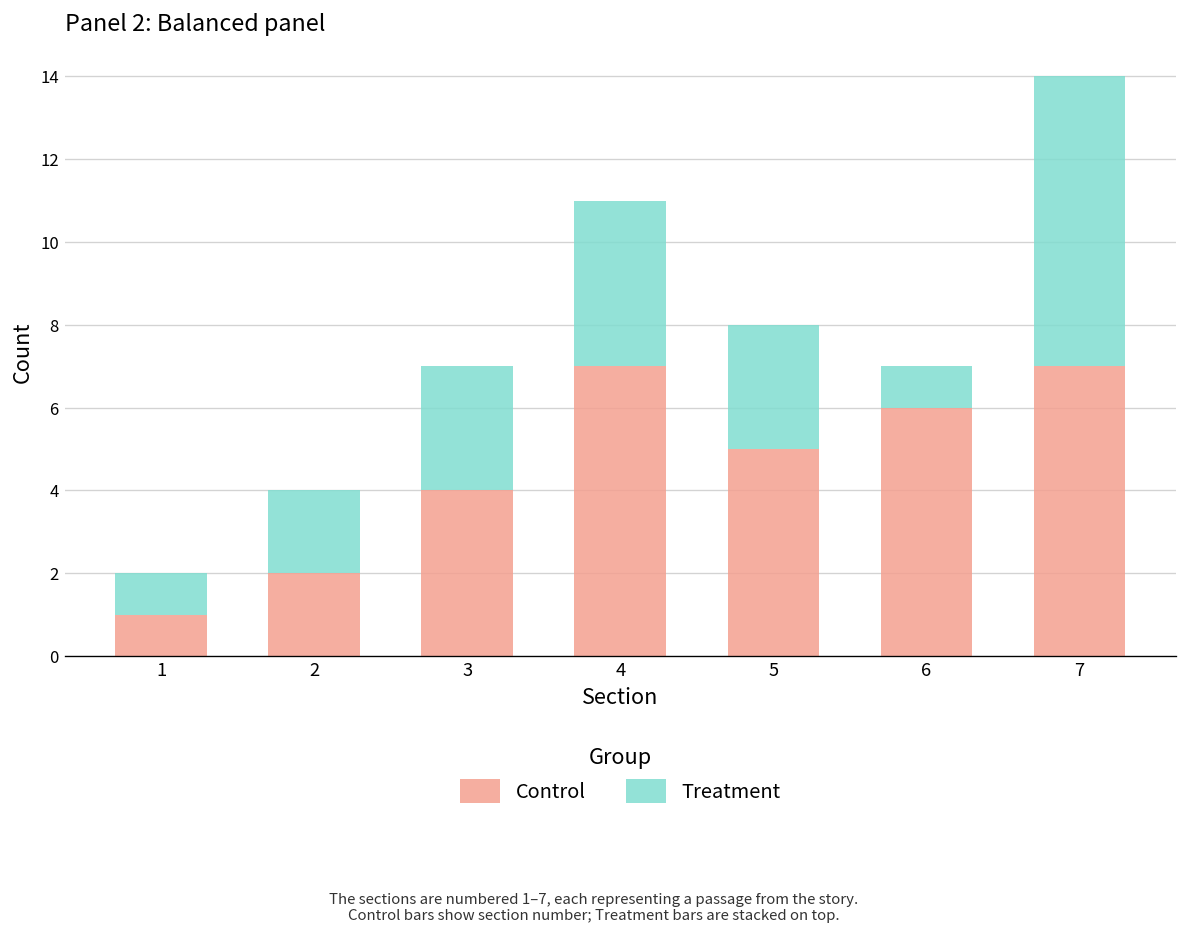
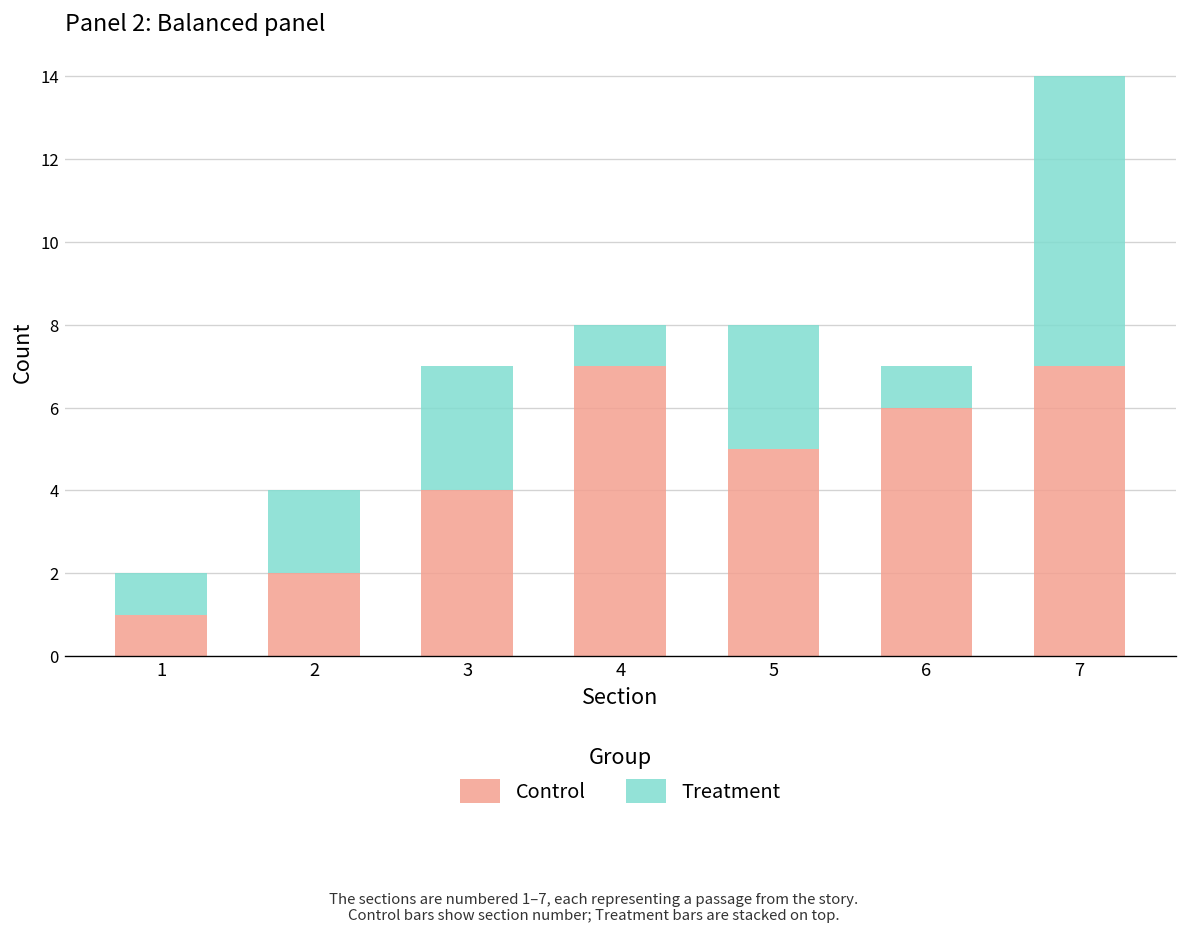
  {
    "Control": {
      "1": 1,
      "2": 2,
      "3": 4,
      "4": 7,
      "5": 5,
      "6": 6,
      "7": 7
    },
    "Treatment": {
      "1": 1,
      "2": 2,
      "3": 3,
-     "4": 4,
+     "4": 1,
      "5": 3,
      "6": 1,
      "7": 7
    }
  }
